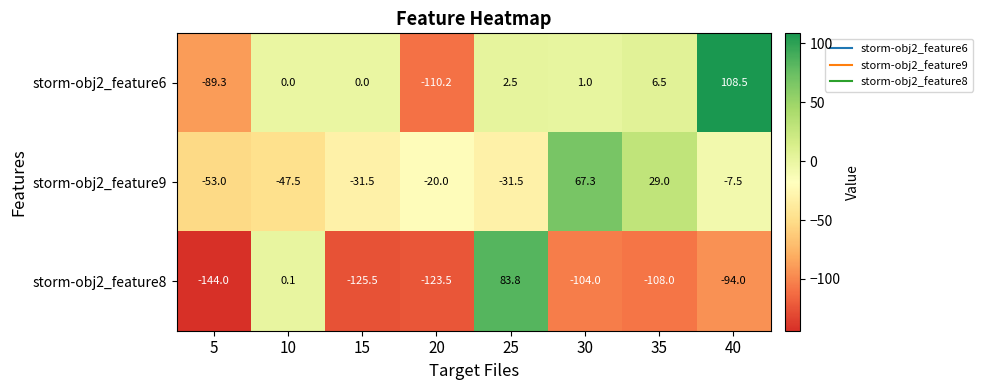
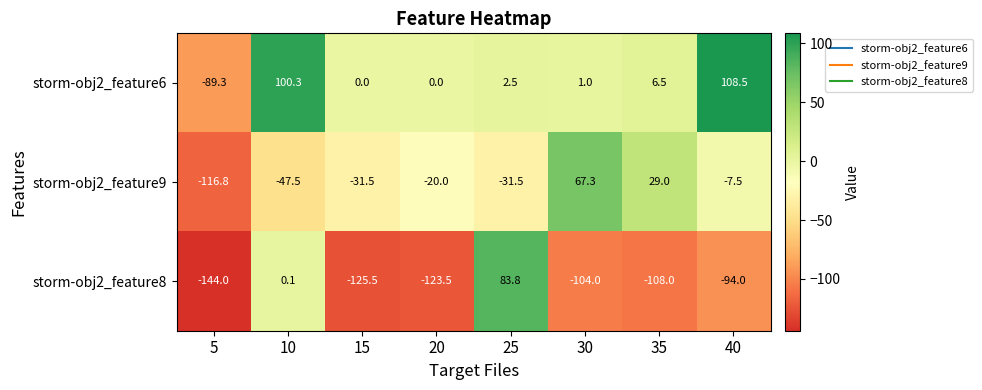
  {
    "storm-obj2_feature6": {
      "5": -89.3,
-     "10": 0.0,
+     "10": 100.3,
      "15": 0.0,
-     "20": -110.2,
+     "20": 0.0,
      "25": 2.5,
      "30": 1.0,
      "35": 6.5,
      "40": 108.5
    },
    "storm-obj2_feature9": {
-     "5": -53.0,
+     "5": -116.8,
      "10": -47.5,
      "15": -31.5,
      "20": -20.0,
      "25": -31.5,
      "30": 67.3,
      "35": 29.0,
      "40": -7.5
    },
    "storm-obj2_feature8": {
      "5": -144.0,
      "10": 0.1,
      "15": -125.5,
      "20": -123.5,
      "25": 83.8,
      "30": -104.0,
      "35": -108.0,
      "40": -94.0
    }
  }
